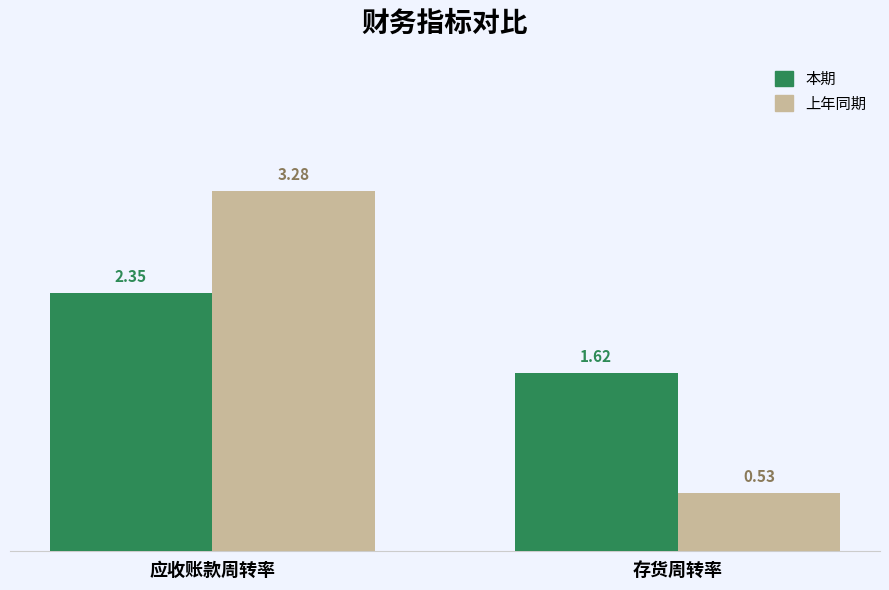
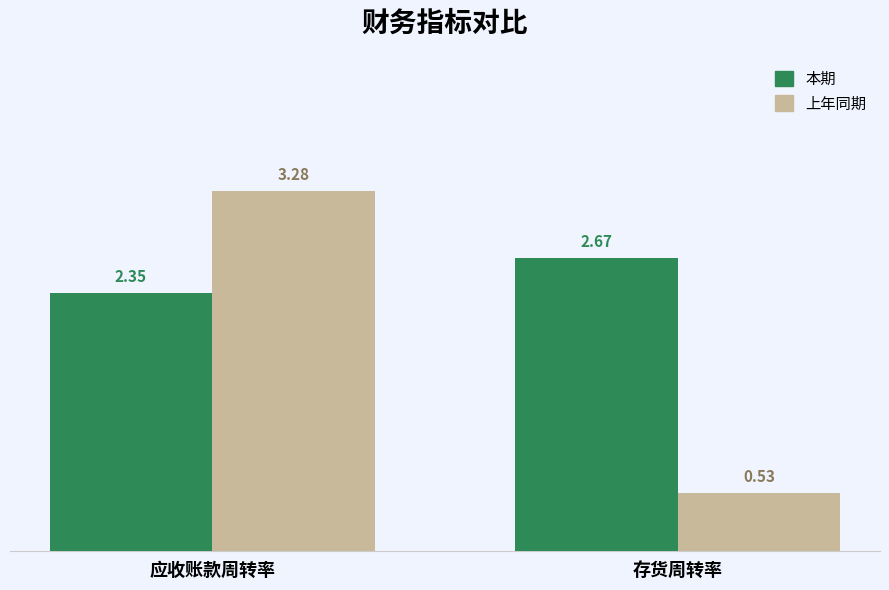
  {
    "本期": {
      "应收账款周转率": 2.35,
-     "存货周转率": 1.62
+     "存货周转率": 2.67
    },
    "上年同期": {
      "应收账款周转率": 3.28,
      "存货周转率": 0.53
    }
  }
